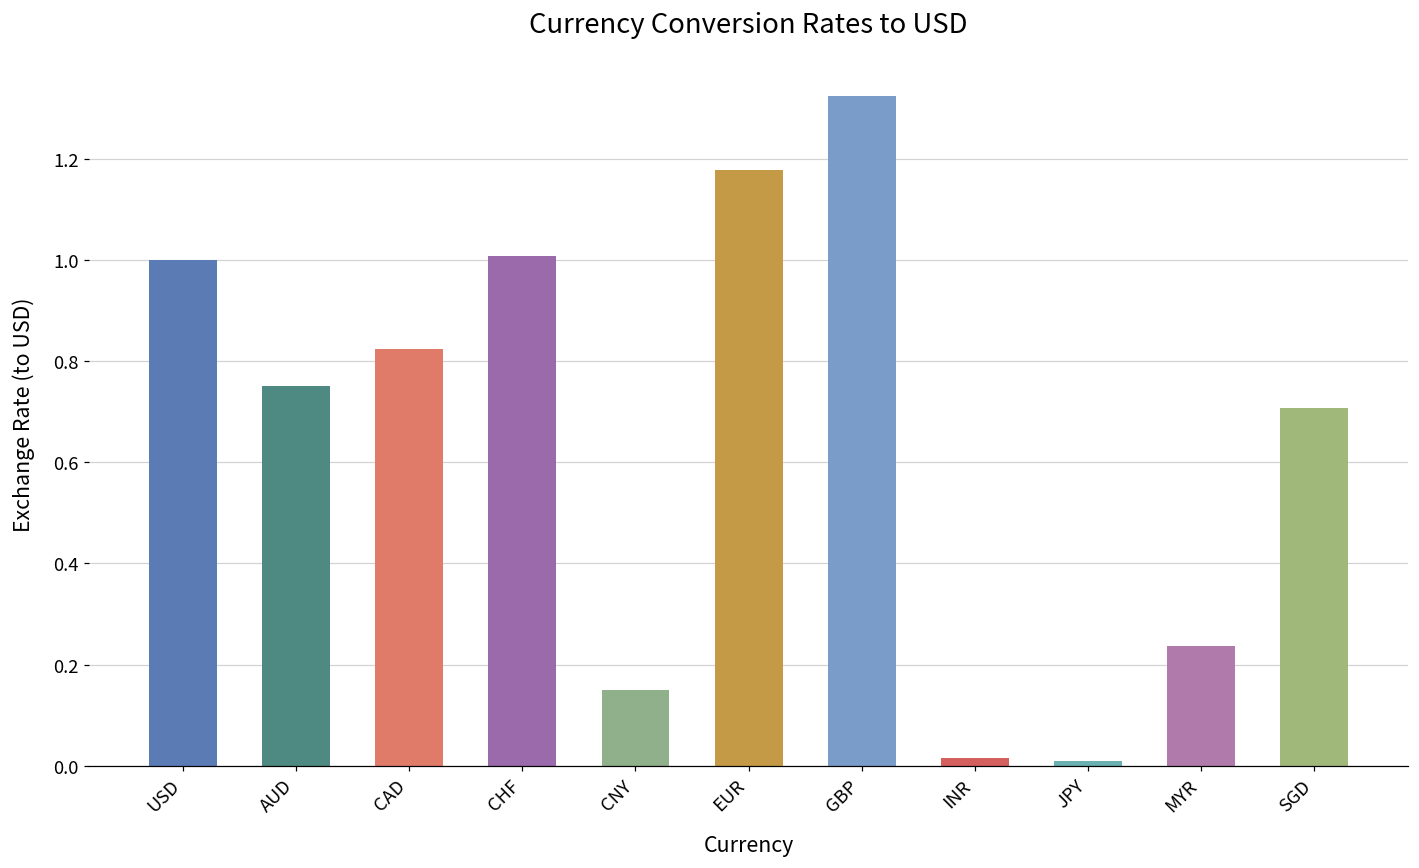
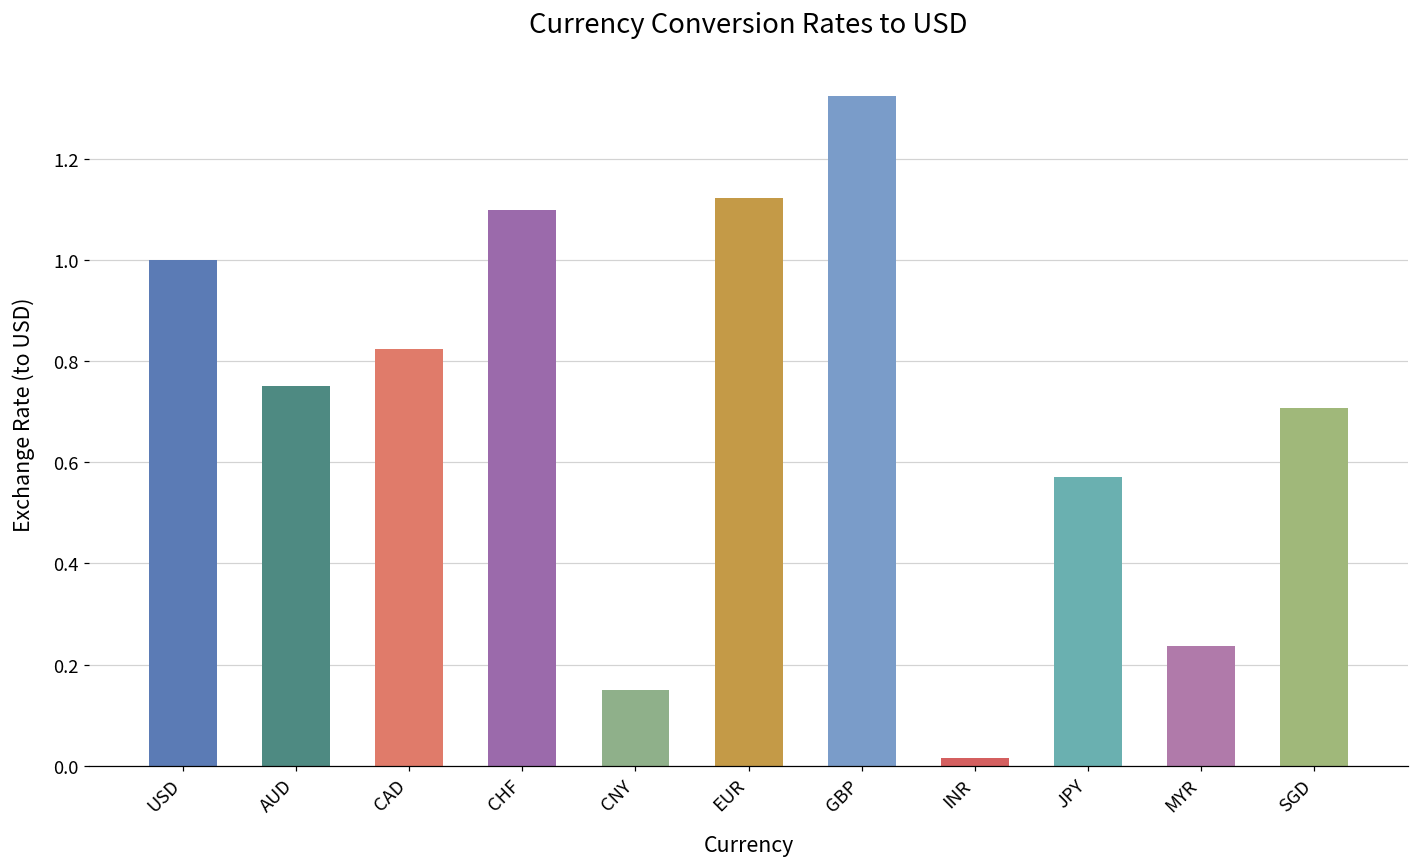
  {
    "USD": 1.00,
    "AUD": 0.75,
    "CAD": 0.82,
-   "CHF": 1.01,
+   "CHF": 1.10,
    "CNY": 0.15,
-   "EUR": 1.18,
+   "EUR": 1.12,
    "GBP": 1.33,
    "INR": 0.02,
-   "JPY": 0.01,
+   "JPY": 0.57,
    "MYR": 0.24,
    "SGD": 0.71
  }
